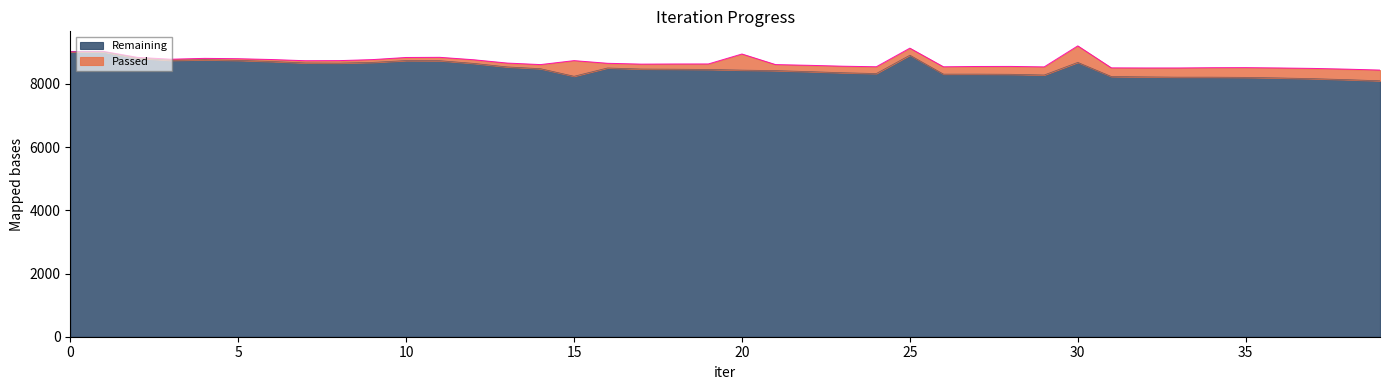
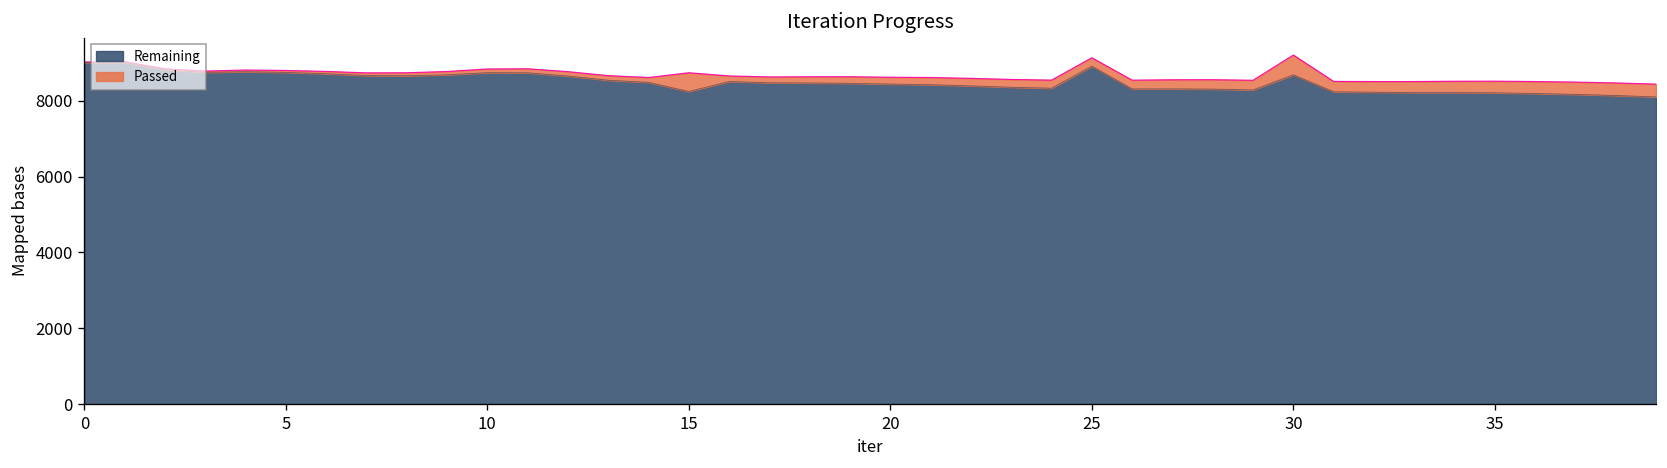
  {
    "Remaining": {
      "10": 8700,
      "15": 8200,
      "20": 8400,
      "25": 8900,
      "30": 8700,
      "35": 8200
    },
    "Passed": {
      "10": 100,
      "15": 500,
-     "20": 500,
+     "20": 200,
      "25": 200,
      "30": 500,
      "35": 300
    }
  }
